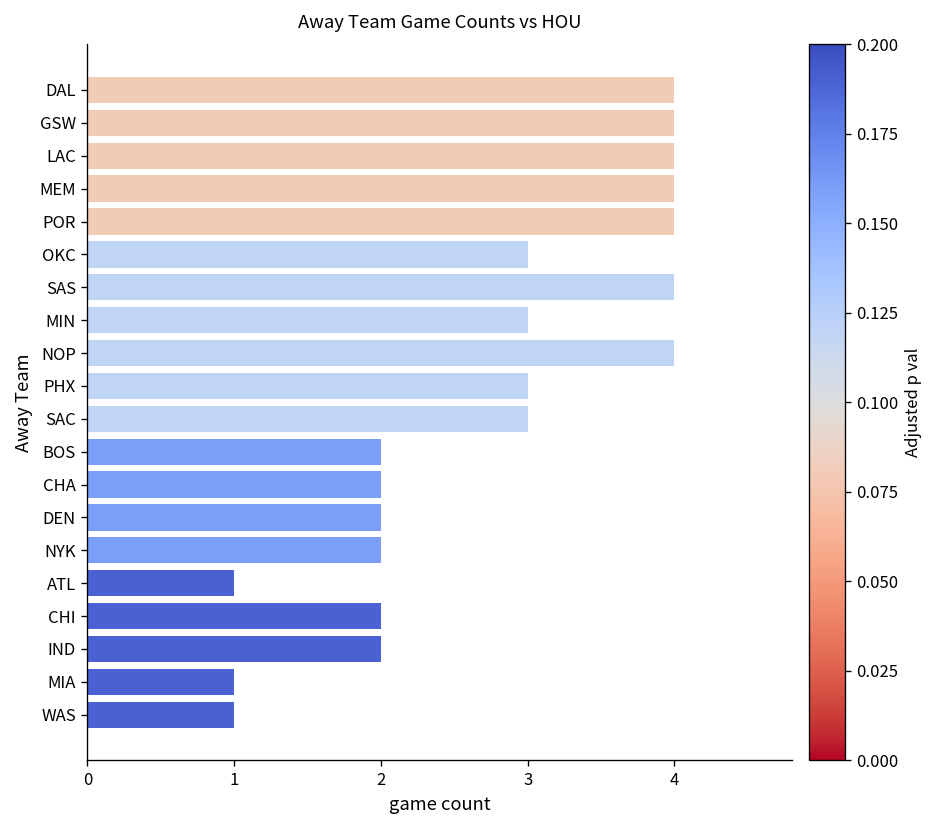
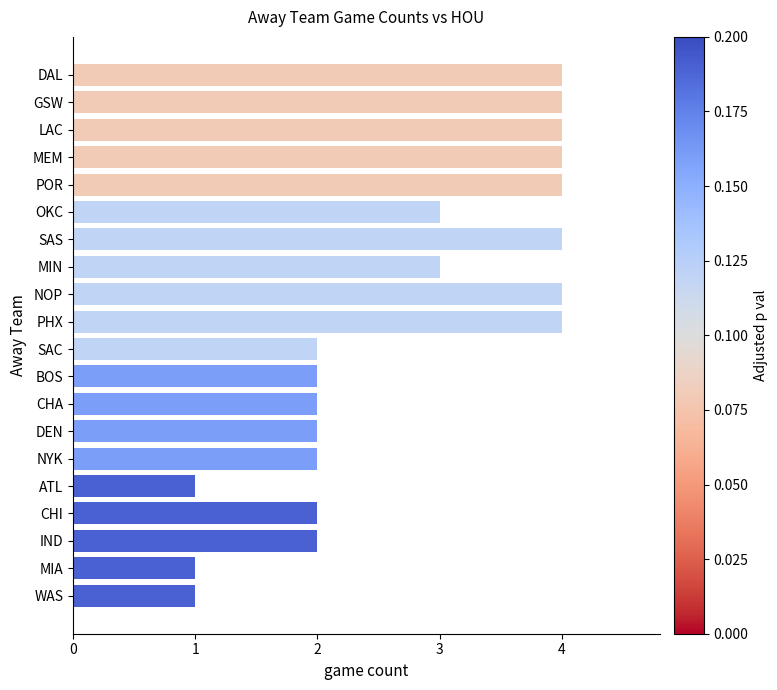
  {
    "DAL": 4,
    "GSW": 4,
    "LAC": 4,
    "MEM": 4,
    "POR": 4,
    "OKC": 3,
    "SAS": 4,
    "MIN": 3,
    "NOP": 4,
-   "PHX": 3,
-   "SAC": 3,
+   "PHX": 4,
+   "SAC": 2,
    "BOS": 2,
    "CHA": 2,
    "DEN": 2,
    "NYK": 2,
    "ATL": 1,
    "CHI": 2,
    "IND": 2,
    "MIA": 1,
    "WAS": 1
  }
